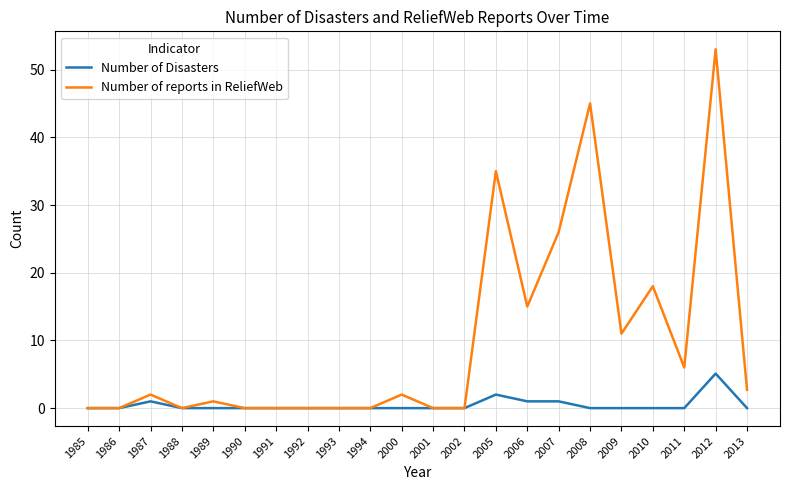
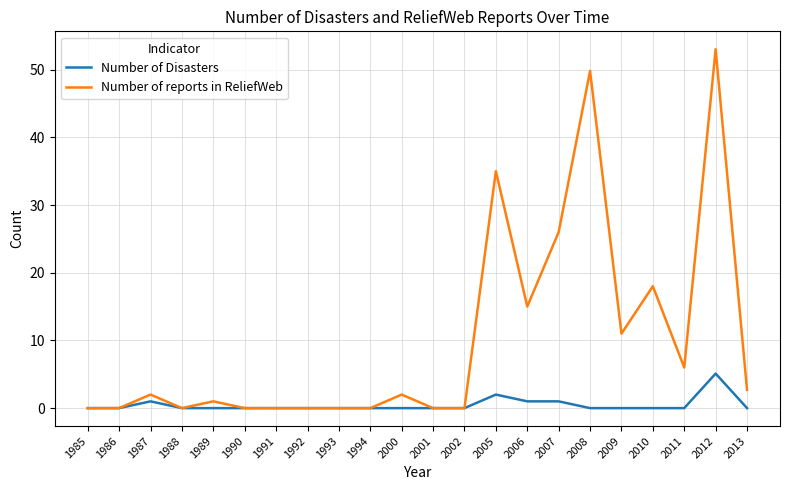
  {
    "Number of Disasters": {
      "1987": 1,
      "1989": 0,
      "2000": 0,
      "2005": 2,
      "2006": 1,
      "2007": 1,
      "2008": 0,
      "2009": 0,
      "2010": 0,
      "2011": 0,
      "2012": 5,
      "2013": 0
    },
    "Number of reports in ReliefWeb": {
      "1987": 2,
      "1989": 1,
      "2000": 2,
      "2005": 35,
      "2006": 15,
      "2007": 26,
-     "2008": 45,
+     "2008": 50,
      "2009": 11,
      "2010": 18,
      "2011": 6,
      "2012": 53,
      "2013": 3
    }
  }
